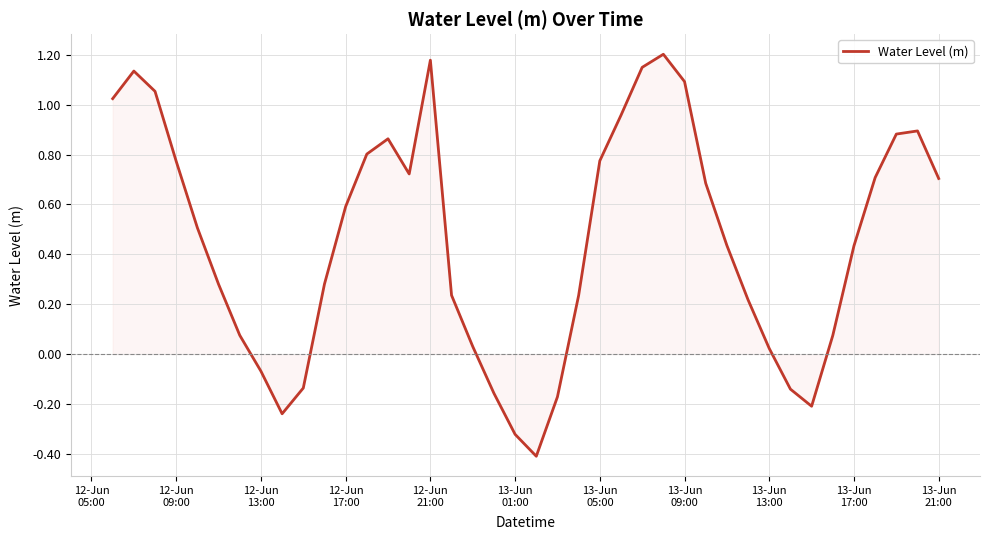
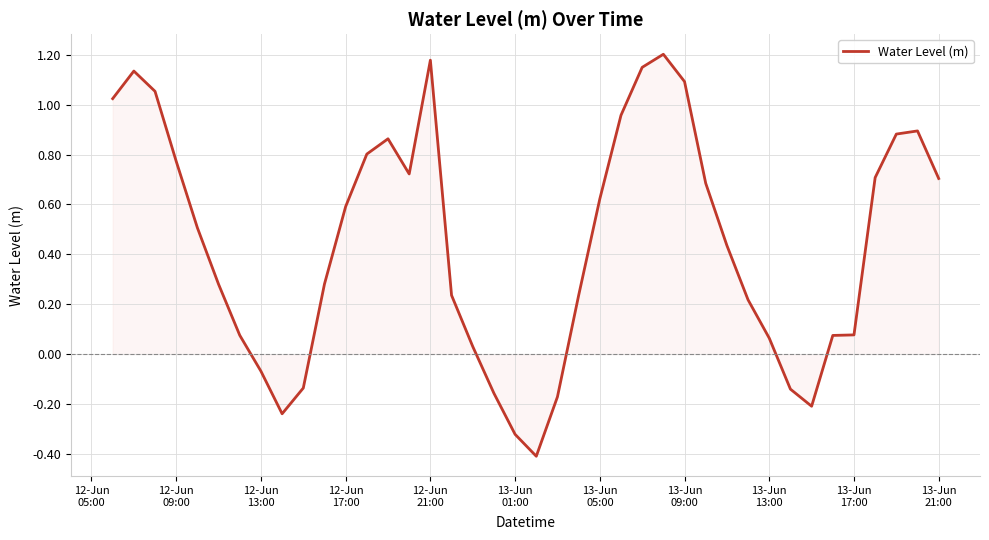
  {
    "Water Level (m)": {
      "12-Jun 13:00": -0.07,
      "13-Jun 01:00": -0.32,
-     "13-Jun 05:00": 0.78,
-     "13-Jun 13:00": 0.02,
-     "13-Jun 17:00": 0.43
+     "13-Jun 05:00": 0.62,
+     "13-Jun 13:00": 0.06,
+     "13-Jun 17:00": 0.08
    }
  }
